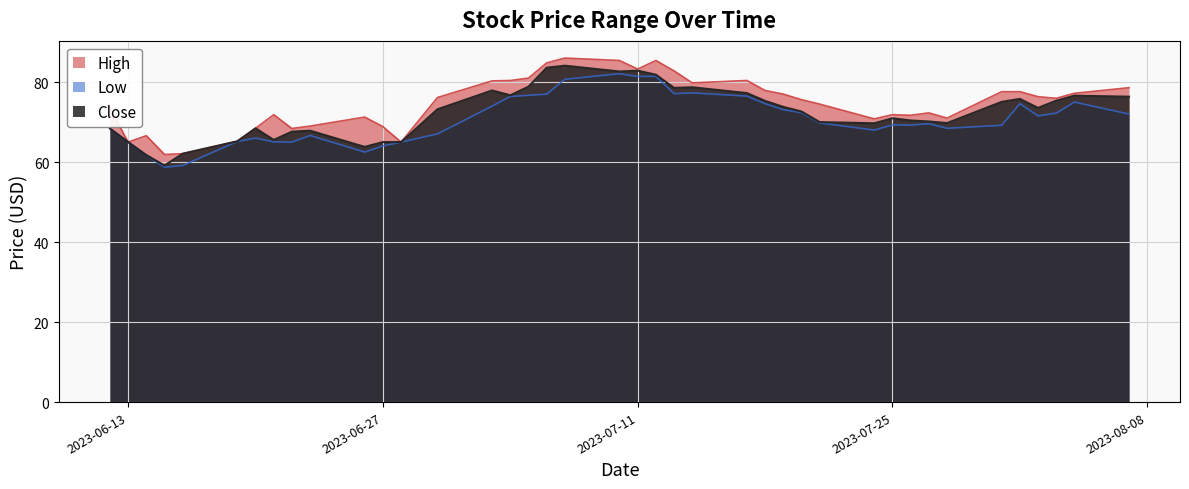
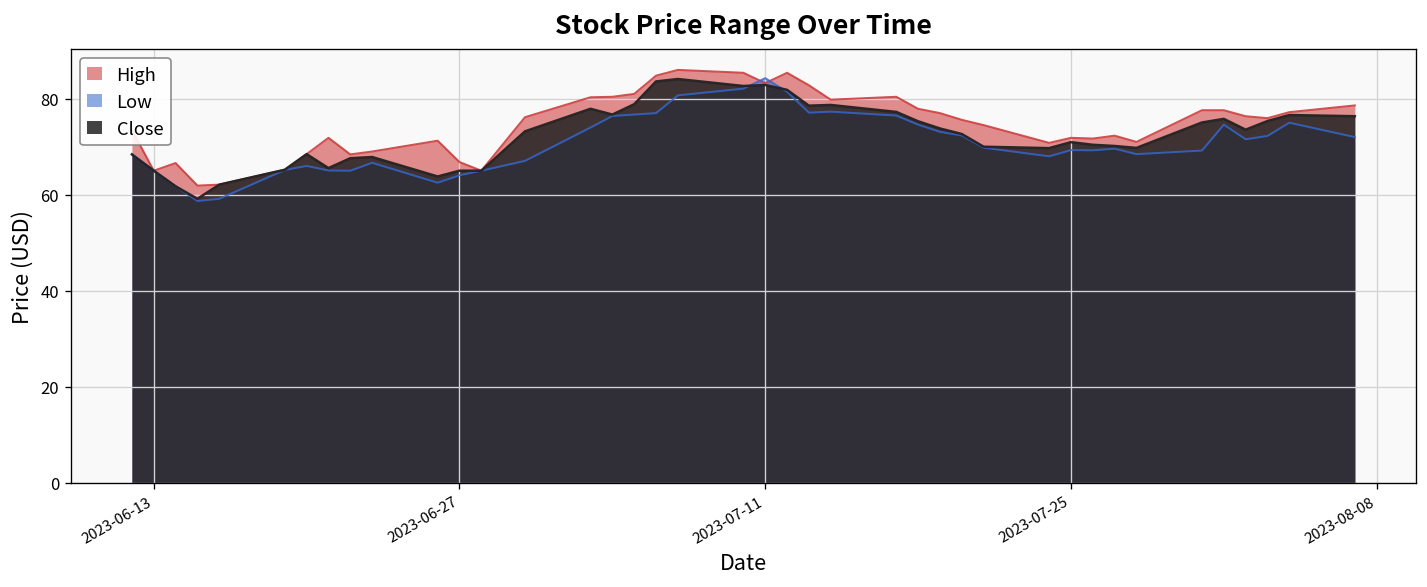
  {
    "High": {
-     "2023-06-27": 69,
+     "2023-06-27": 67,
      "2023-07-25": 72
    },
    "Low": {
      "2023-06-27": 64,
-     "2023-07-11": 81,
+     "2023-07-11": 84,
      "2023-07-25": 69
    },
    "Close": {
      "2023-06-27": 65,
      "2023-07-25": 71
    }
  }
